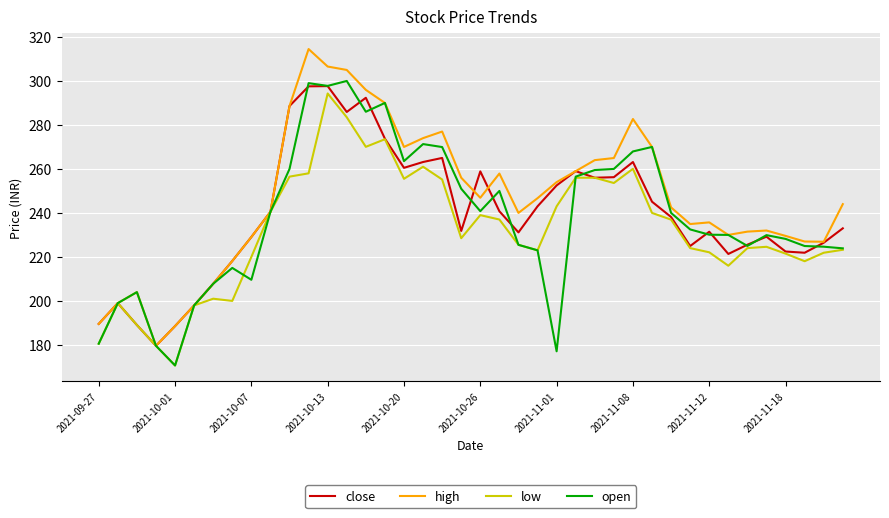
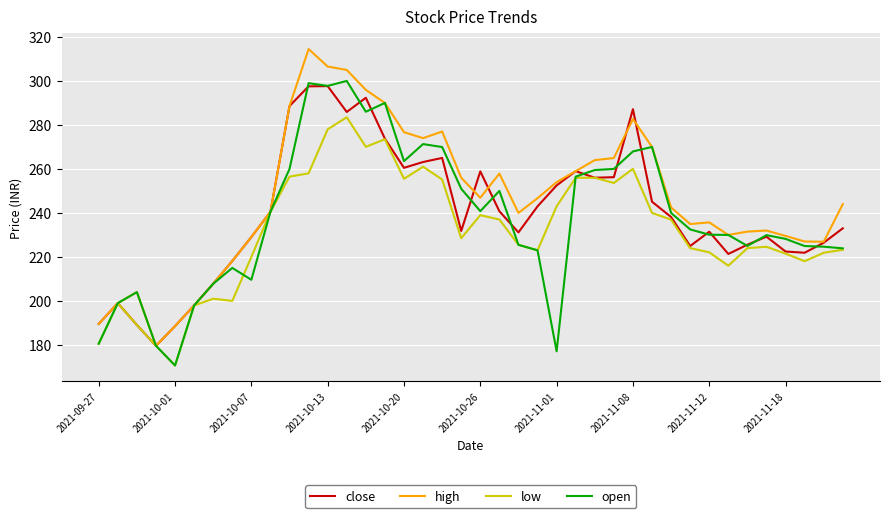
  {
    "close": {
      "2021-10-20": 261,
      "2021-10-26": 259,
      "2021-11-01": 253,
-     "2021-11-08": 263,
+     "2021-11-08": 287,
      "2021-11-12": 231
    },
    "high": {
      "2021-10-13": 307,
-     "2021-10-20": 270,
+     "2021-10-20": 277,
      "2021-10-26": 247,
      "2021-11-01": 254,
      "2021-11-08": 283,
      "2021-11-12": 236,
      "2021-11-18": 230
    },
    "low": {
      "2021-10-07": 220,
-     "2021-10-13": 294,
+     "2021-10-13": 278,
      "2021-10-20": 256,
      "2021-10-26": 239,
      "2021-11-01": 243,
      "2021-11-08": 260,
      "2021-11-12": 222
    },
    "open": {
      "2021-10-07": 210,
      "2021-10-20": 264,
      "2021-10-26": 241,
      "2021-11-01": 177,
      "2021-11-08": 268,
      "2021-11-12": 230,
      "2021-11-18": 228
    }
  }
